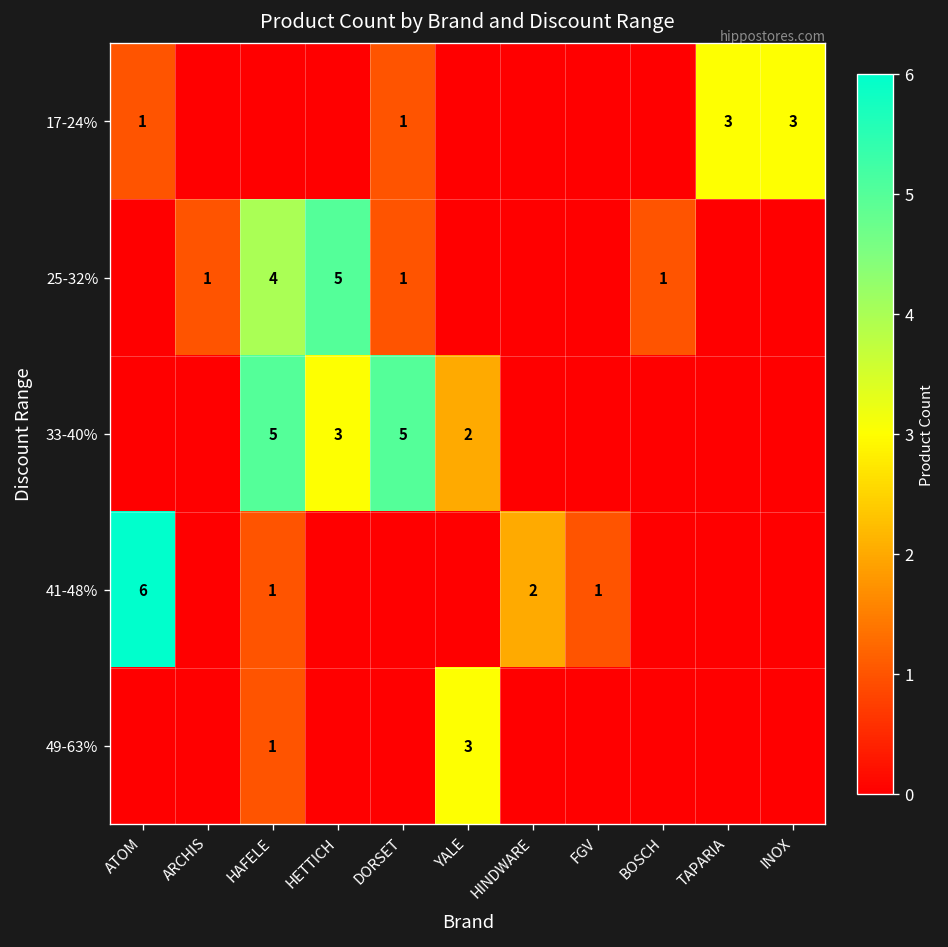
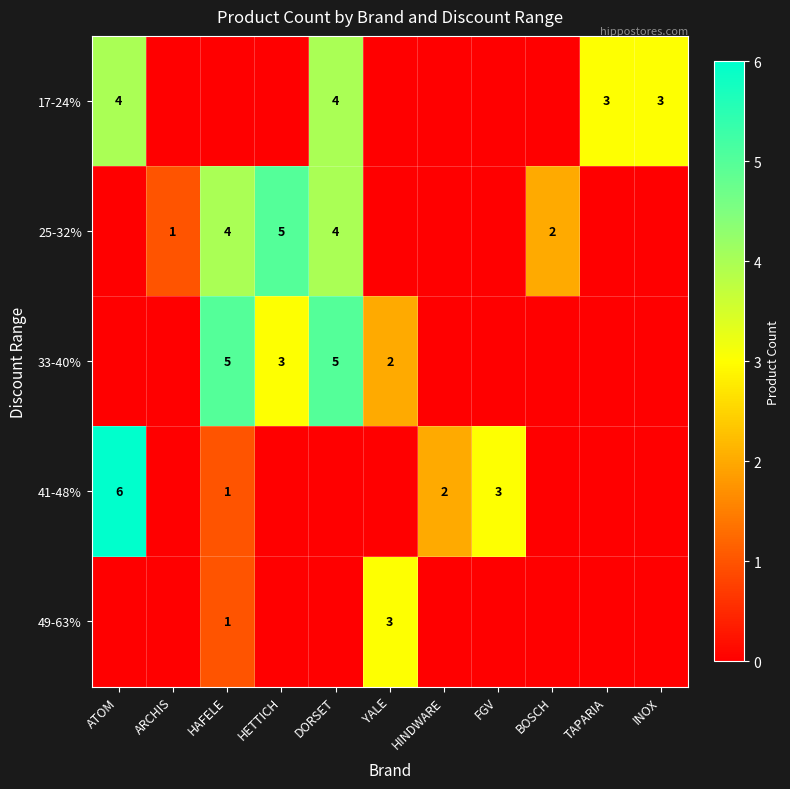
  {
    "17-24%": {
-     "ATOM": 1,
-     "DORSET": 1,
+     "ATOM": 4,
+     "DORSET": 4,
      "TAPARIA": 3,
      "INOX": 3
    },
    "25-32%": {
      "ARCHIS": 1,
      "HAFELE": 4,
      "HETTICH": 5,
-     "DORSET": 1,
-     "BOSCH": 1
+     "DORSET": 4,
+     "BOSCH": 2
    },
    "33-40%": {
      "HAFELE": 5,
      "HETTICH": 3,
      "DORSET": 5,
      "YALE": 2
    },
    "41-48%": {
      "ATOM": 6,
      "HAFELE": 1,
      "HINDWARE": 2,
-     "FGV": 1
+     "FGV": 3
    },
    "49-63%": {
      "HAFELE": 1,
      "YALE": 3
    }
  }
